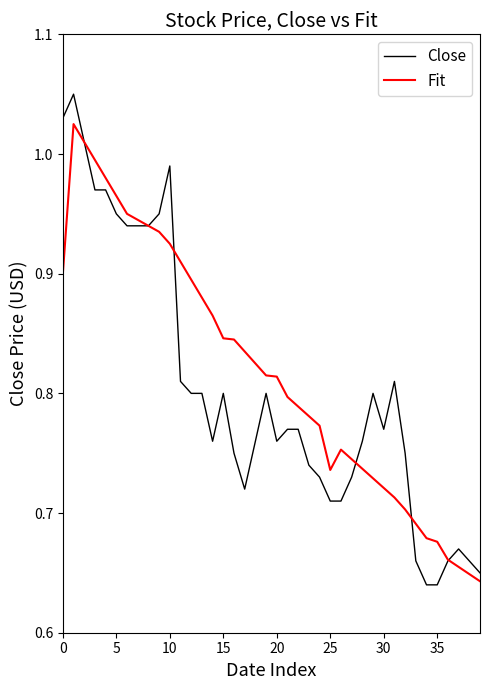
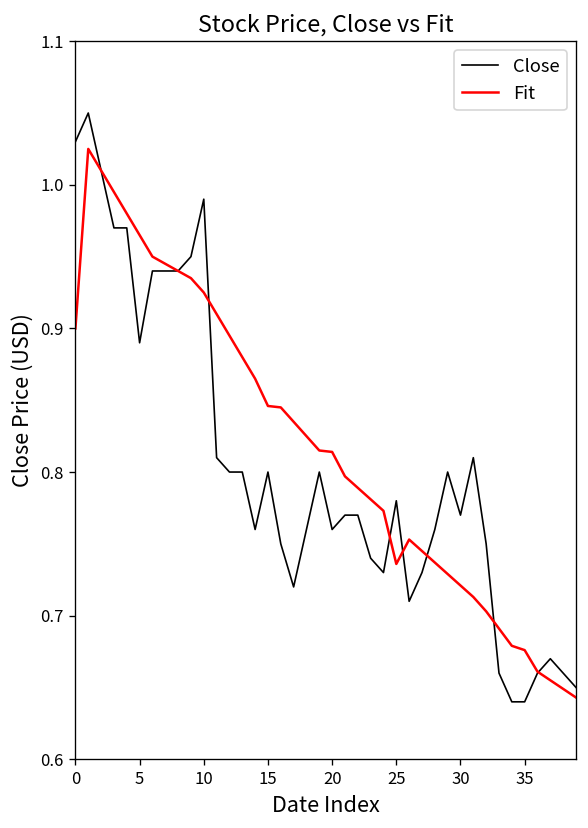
  {
    "Close": {
      "0": 1.03,
-     "5": 0.95,
+     "5": 0.89,
      "10": 0.99,
      "15": 0.80,
      "20": 0.76,
-     "25": 0.71,
+     "25": 0.78,
      "30": 0.77,
      "35": 0.64
    },
    "Fit": {
      "0": 0.90,
      "5": 0.965,
      "10": 0.925,
      "15": 0.846,
      "20": 0.814,
      "25": 0.736,
      "30": 0.72,
      "35": 0.676
    }
  }
